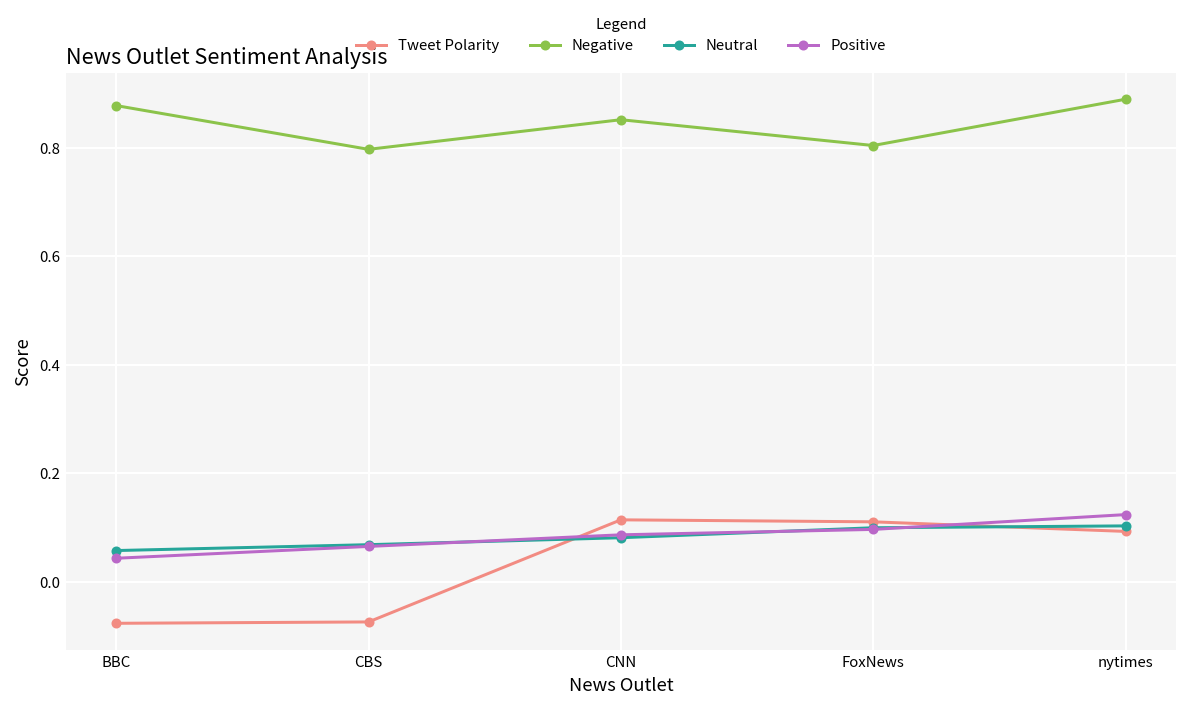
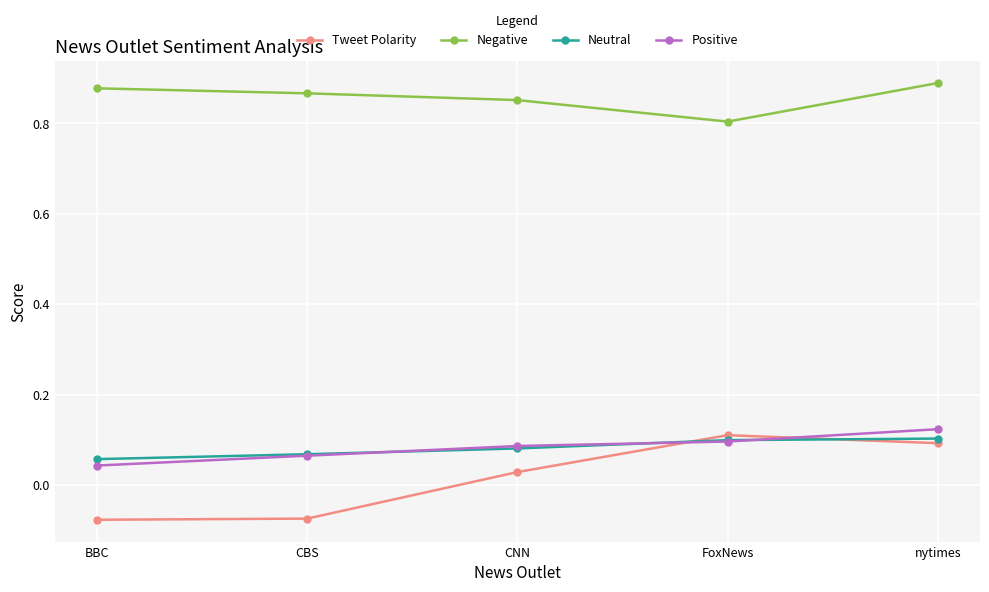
  {
    "Tweet Polarity": {
      "BBC": -0.08,
      "CBS": -0.07,
-     "CNN": 0.11,
+     "CNN": 0.03,
      "FoxNews": 0.11,
      "nytimes": 0.09
    },
    "Negative": {
      "BBC": 0.88,
-     "CBS": 0.80,
+     "CBS": 0.87,
      "CNN": 0.85,
      "FoxNews": 0.80,
      "nytimes": 0.89
    },
    "Neutral": {
      "BBC": 0.06,
      "nytimes": 0.10
    },
    "Positive": {
      "BBC": 0.04,
      "nytimes": 0.12
    }
  }
